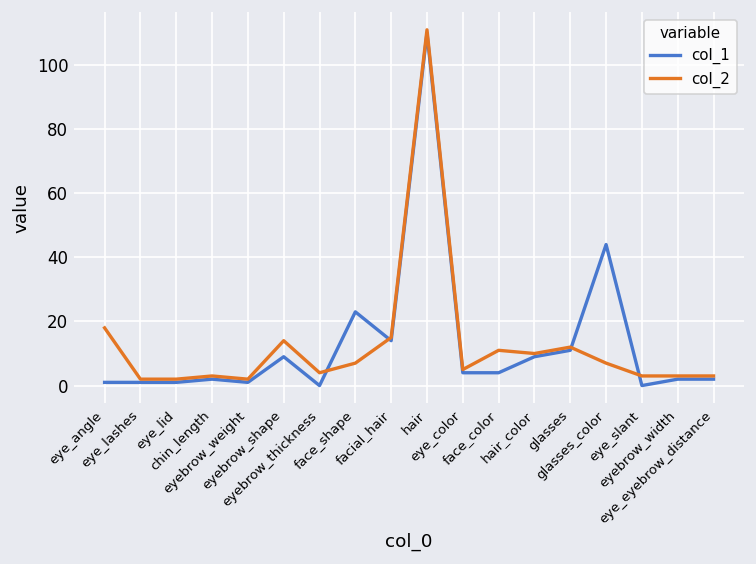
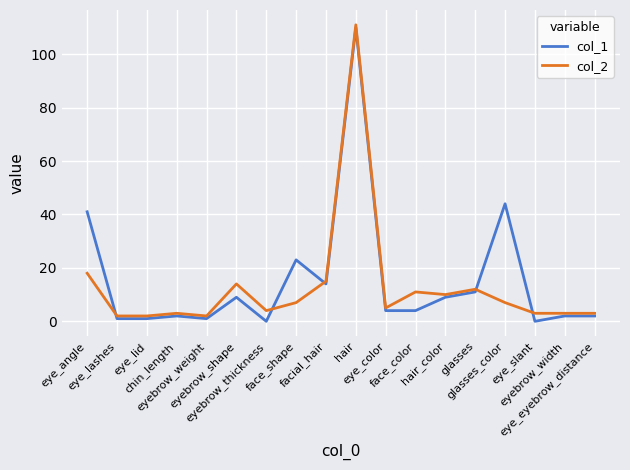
  {
    "col_1": {
-     "eye_angle": 1,
+     "eye_angle": 41,
      "eye_lashes": 1,
      "eye_lid": 1,
      "chin_length": 2,
      "eyebrow_weight": 1,
      "eyebrow_shape": 9,
      "eyebrow_thickness": 0,
      "face_shape": 23,
      "facial_hair": 14,
      "hair": 110,
      "eye_color": 4,
      "face_color": 4,
      "hair_color": 9,
      "glasses": 11,
      "glasses_color": 44,
      "eye_slant": 0,
      "eyebrow_width": 2,
      "eye_eyebrow_distance": 2
    },
    "col_2": {
      "eye_angle": 18,
      "eye_lashes": 2,
      "eye_lid": 2,
      "chin_length": 3,
      "eyebrow_weight": 2,
      "eyebrow_shape": 14,
      "eyebrow_thickness": 4,
      "face_shape": 7,
      "facial_hair": 15,
      "hair": 111,
      "eye_color": 5,
      "face_color": 11,
      "hair_color": 10,
      "glasses": 12,
      "glasses_color": 7,
      "eye_slant": 3,
      "eyebrow_width": 3,
      "eye_eyebrow_distance": 3
    }
  }
